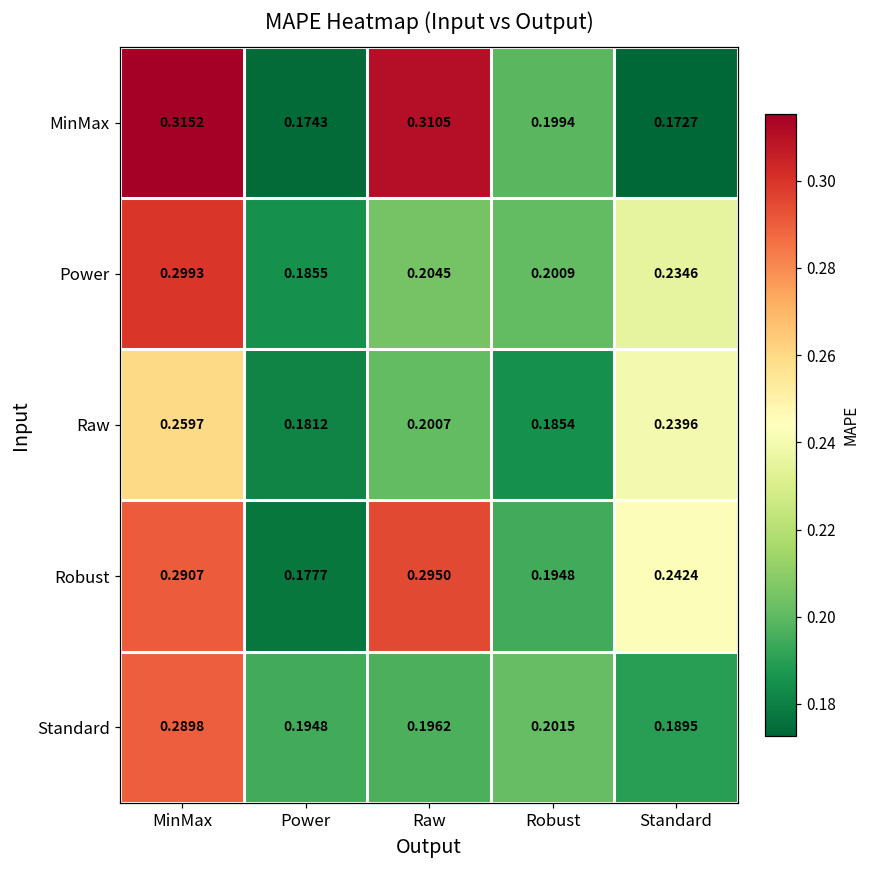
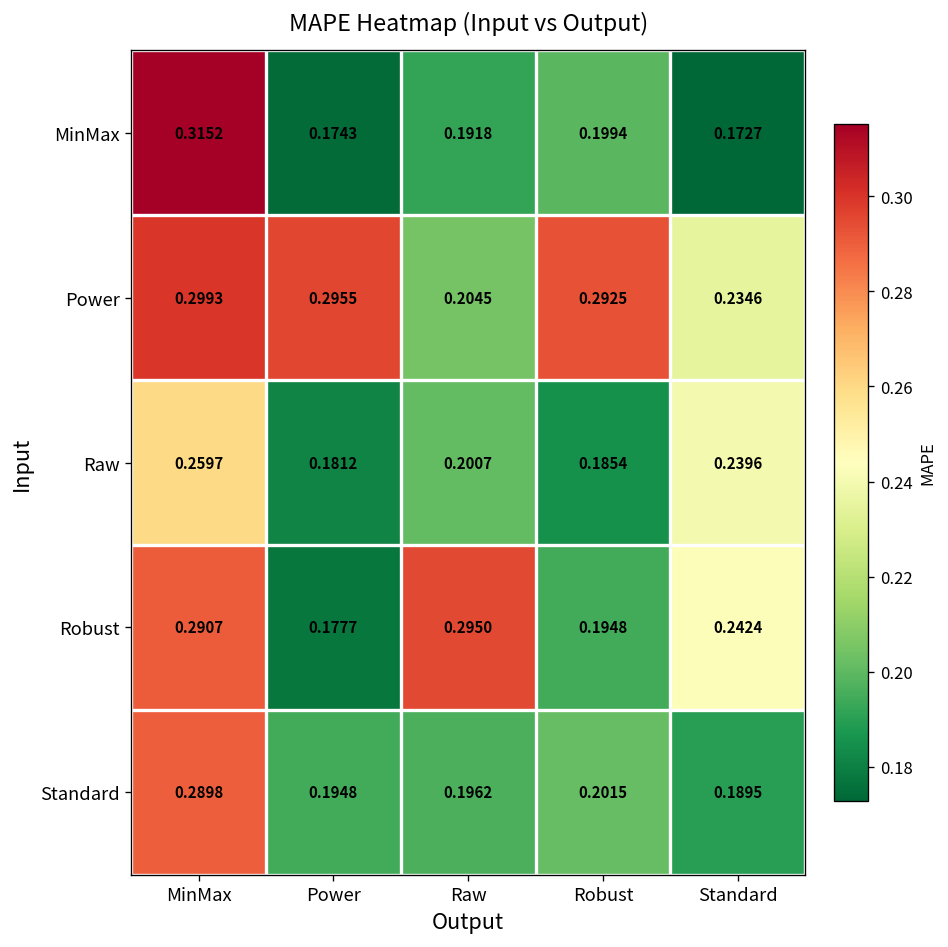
  {
    "MinMax": {
      "MinMax": 0.3152,
      "Power": 0.1743,
-     "Raw": 0.3105,
+     "Raw": 0.1918,
      "Robust": 0.1994,
      "Standard": 0.1727
    },
    "Power": {
      "MinMax": 0.2993,
-     "Power": 0.1855,
+     "Power": 0.2955,
      "Raw": 0.2045,
-     "Robust": 0.2009,
+     "Robust": 0.2925,
      "Standard": 0.2346
    },
    "Raw": {
      "MinMax": 0.2597,
      "Power": 0.1812,
      "Raw": 0.2007,
      "Robust": 0.1854,
      "Standard": 0.2396
    },
    "Robust": {
      "MinMax": 0.2907,
      "Power": 0.1777,
      "Raw": 0.2950,
      "Robust": 0.1948,
      "Standard": 0.2424
    },
    "Standard": {
      "MinMax": 0.2898,
      "Power": 0.1948,
      "Raw": 0.1962,
      "Robust": 0.2015,
      "Standard": 0.1895
    }
  }
